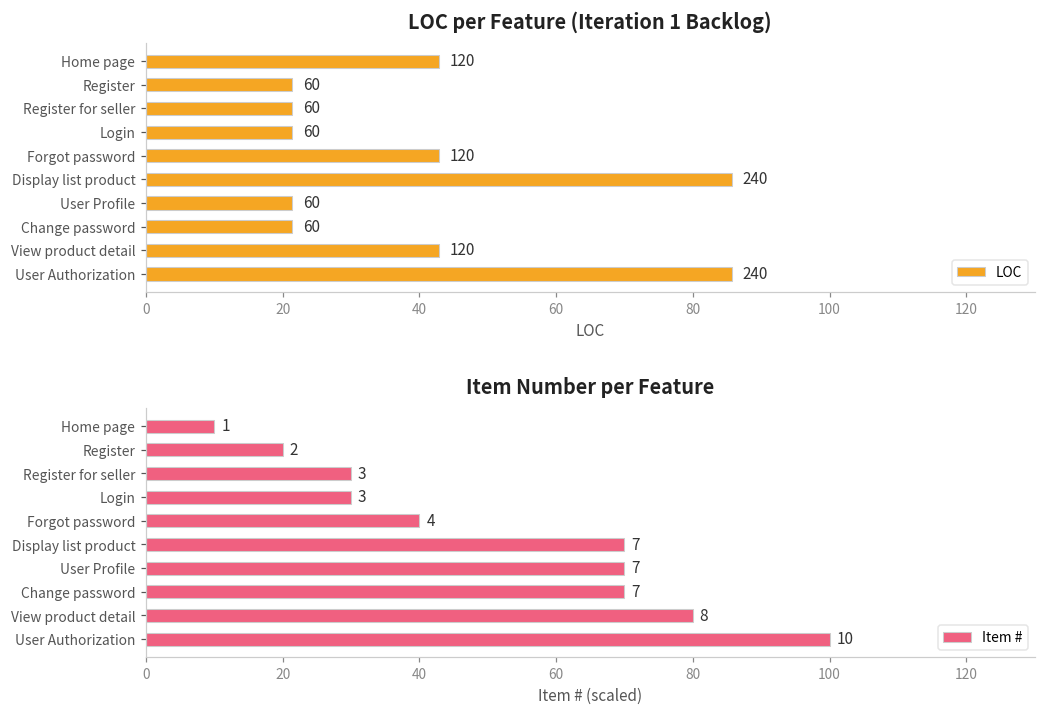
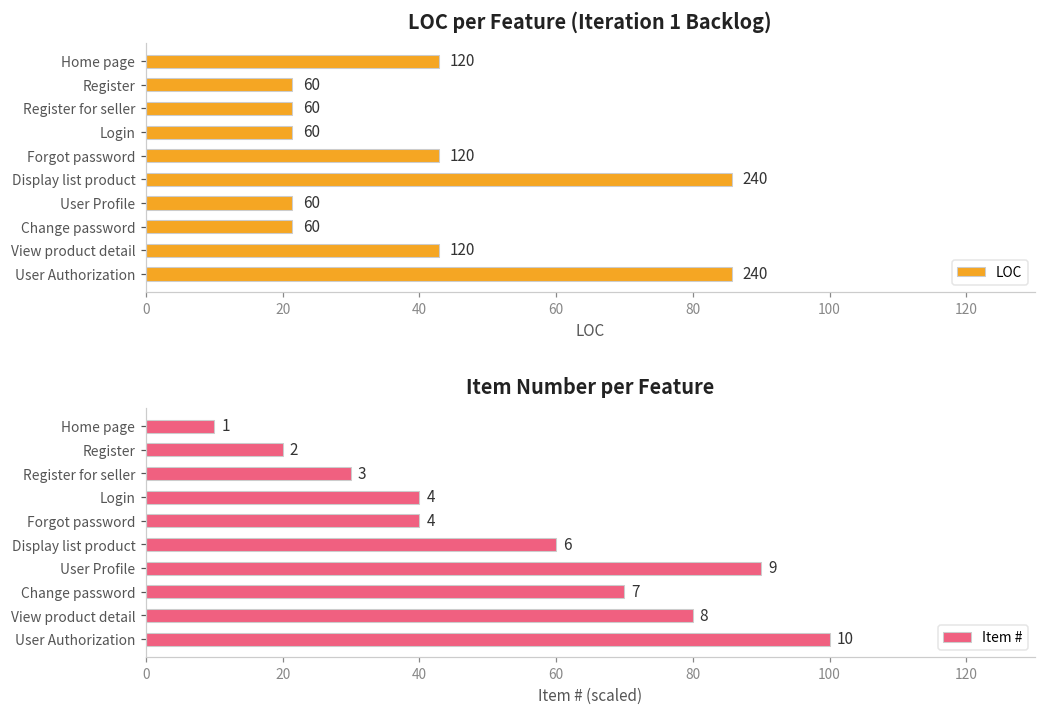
  {
    "Item Number per Feature": {
-     "Login": 3,
-     "Display list product": 7,
-     "User Profile": 7
+     "Login": 4,
+     "Display list product": 6,
+     "User Profile": 9
    }
  }
